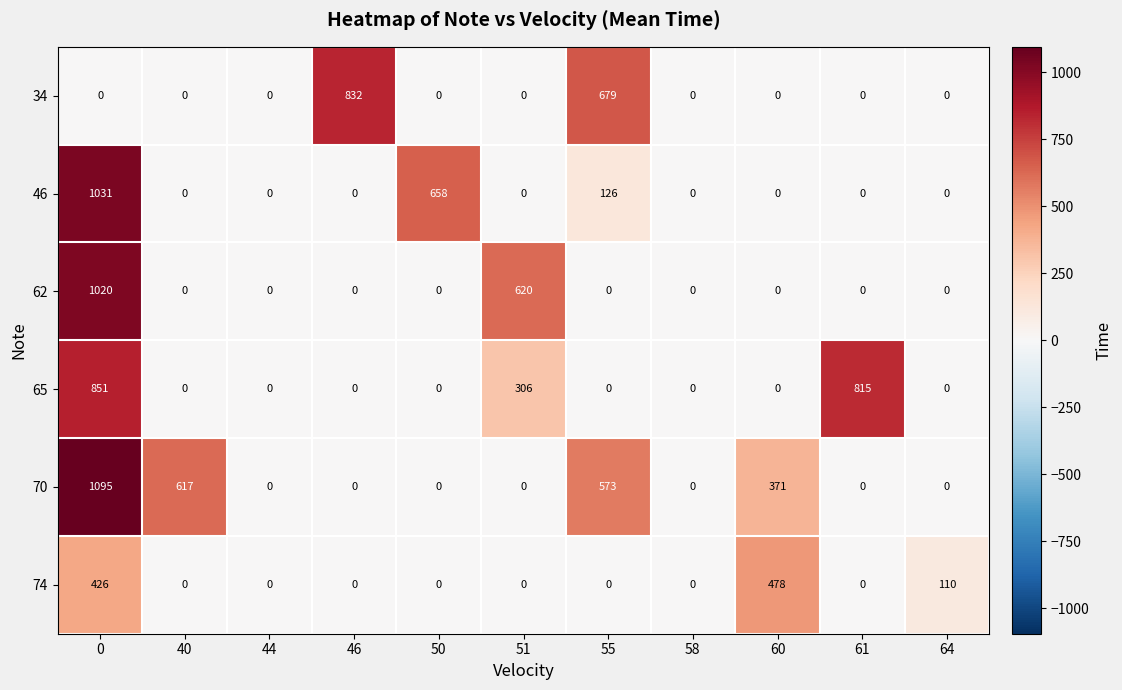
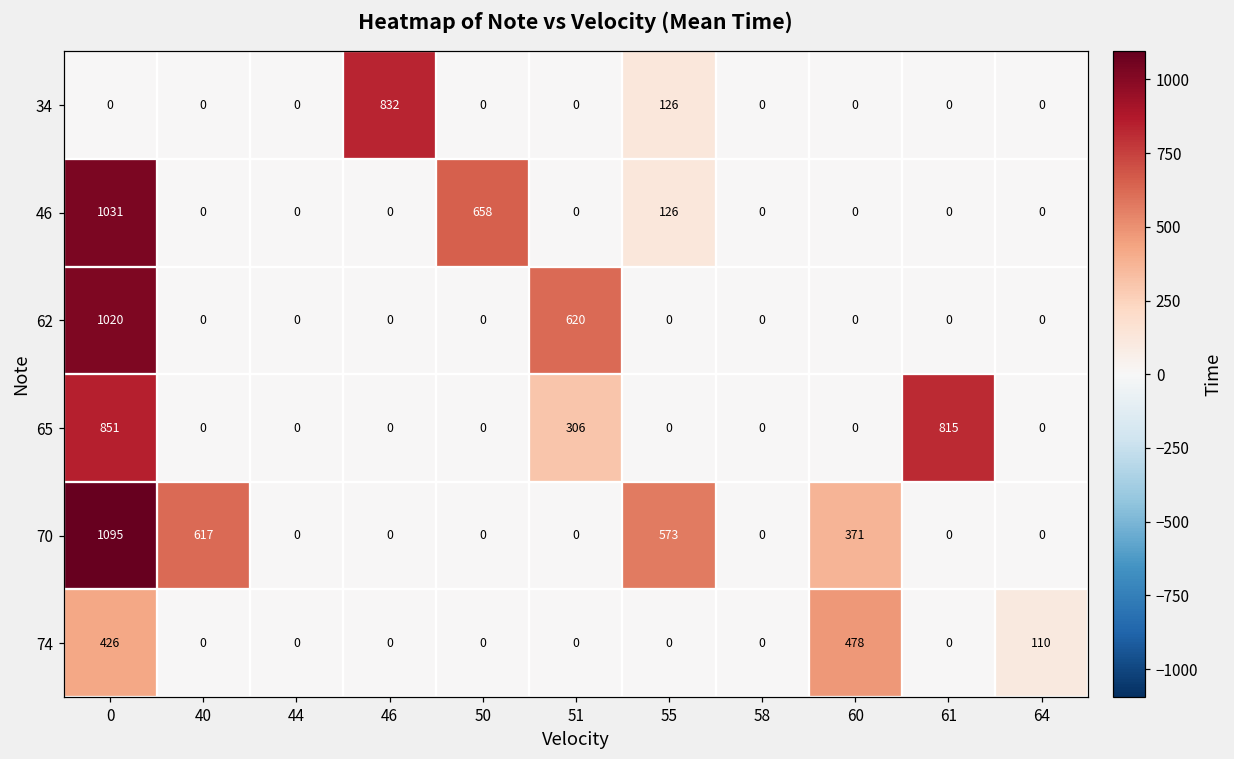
  {
    "34": {
      "0": 0,
      "40": 0,
      "44": 0,
      "46": 832,
      "50": 0,
      "51": 0,
-     "55": 679,
+     "55": 126,
      "58": 0,
      "60": 0,
      "61": 0,
      "64": 0
    },
    "46": {
      "0": 1031,
      "40": 0,
      "44": 0,
      "46": 0,
      "50": 658,
      "51": 0,
      "55": 126,
      "58": 0,
      "60": 0,
      "61": 0,
      "64": 0
    },
    "62": {
      "0": 1020,
      "40": 0,
      "44": 0,
      "46": 0,
      "50": 0,
      "51": 620,
      "55": 0,
      "58": 0,
      "60": 0,
      "61": 0,
      "64": 0
    },
    "65": {
      "0": 851,
      "40": 0,
      "44": 0,
      "46": 0,
      "50": 0,
      "51": 306,
      "55": 0,
      "58": 0,
      "60": 0,
      "61": 815,
      "64": 0
    },
    "70": {
      "0": 1095,
      "40": 617,
      "44": 0,
      "46": 0,
      "50": 0,
      "51": 0,
      "55": 573,
      "58": 0,
      "60": 371,
      "61": 0,
      "64": 0
    },
    "74": {
      "0": 426,
      "40": 0,
      "44": 0,
      "46": 0,
      "50": 0,
      "51": 0,
      "55": 0,
      "58": 0,
      "60": 478,
      "61": 0,
      "64": 110
    }
  }
